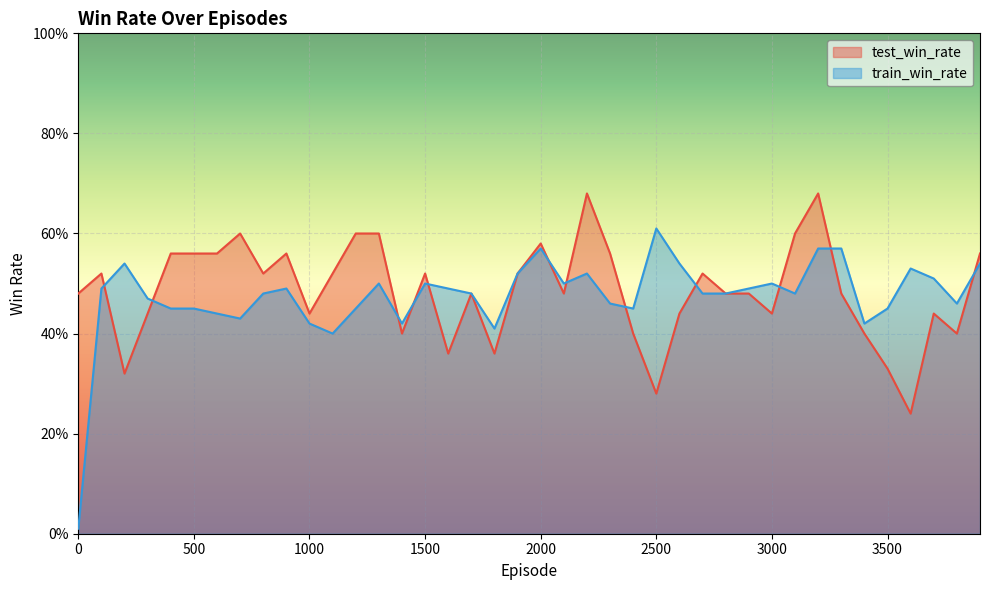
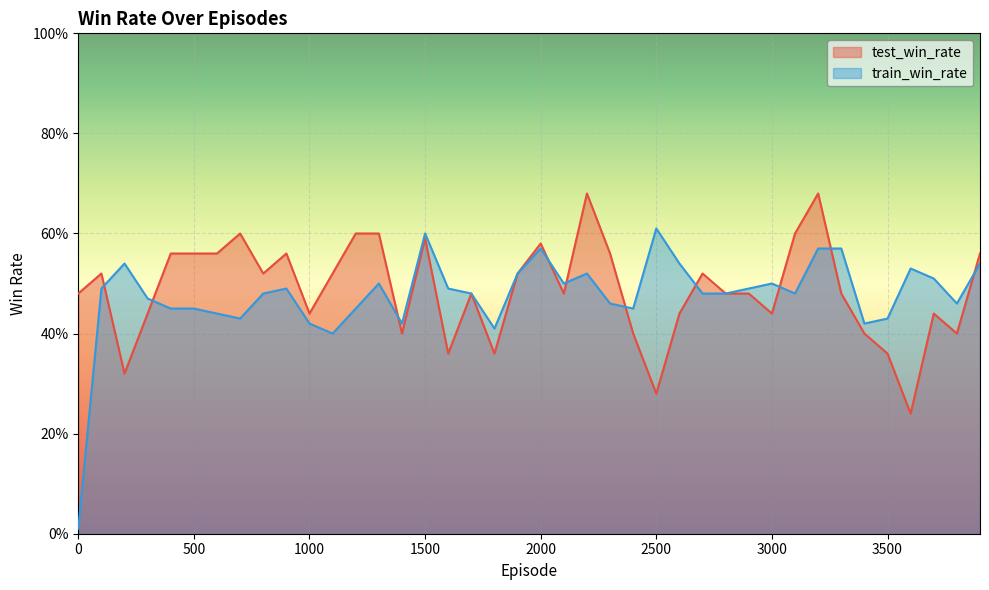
  {
    "test_win_rate": {
      "0": "48%",
      "500": "56%",
      "1000": "44%",
-     "1500": "52%",
+     "1500": "59%",
      "2000": "58%",
      "2500": "28%",
      "3000": "44%",
-     "3500": "33%"
+     "3500": "36%"
    },
    "train_win_rate": {
      "0": "1%",
      "500": "45%",
      "1000": "42%",
-     "1500": "50%",
+     "1500": "60%",
      "2000": "57%",
      "2500": "61%",
      "3000": "50%",
-     "3500": "45%"
+     "3500": "43%"
    }
  }
